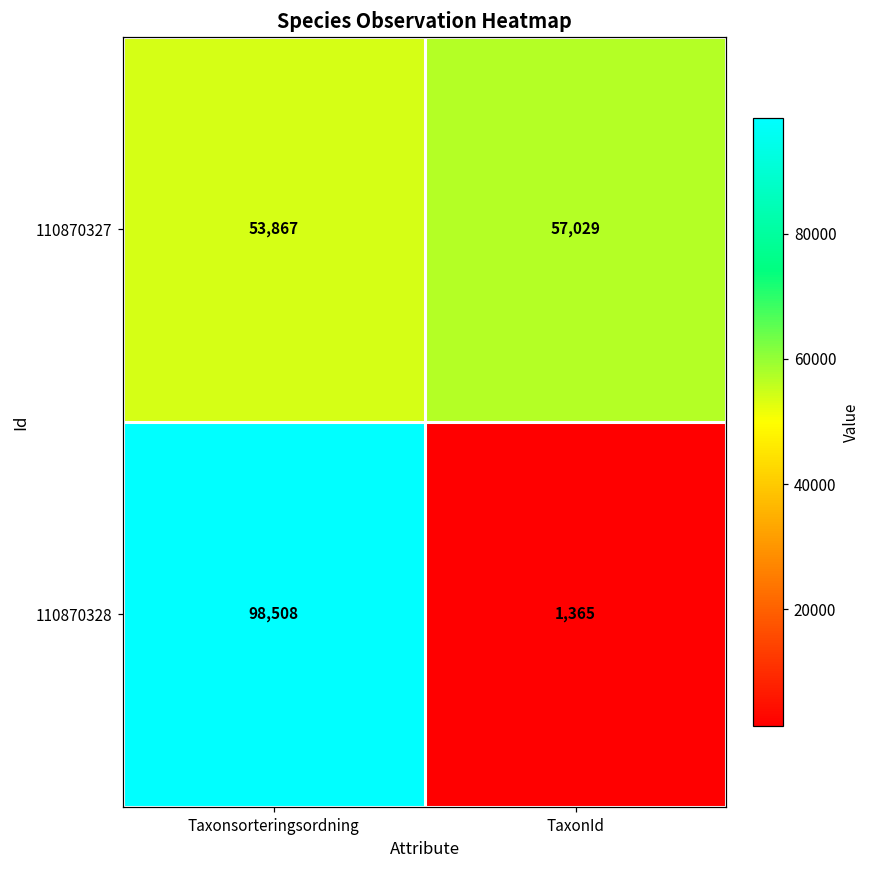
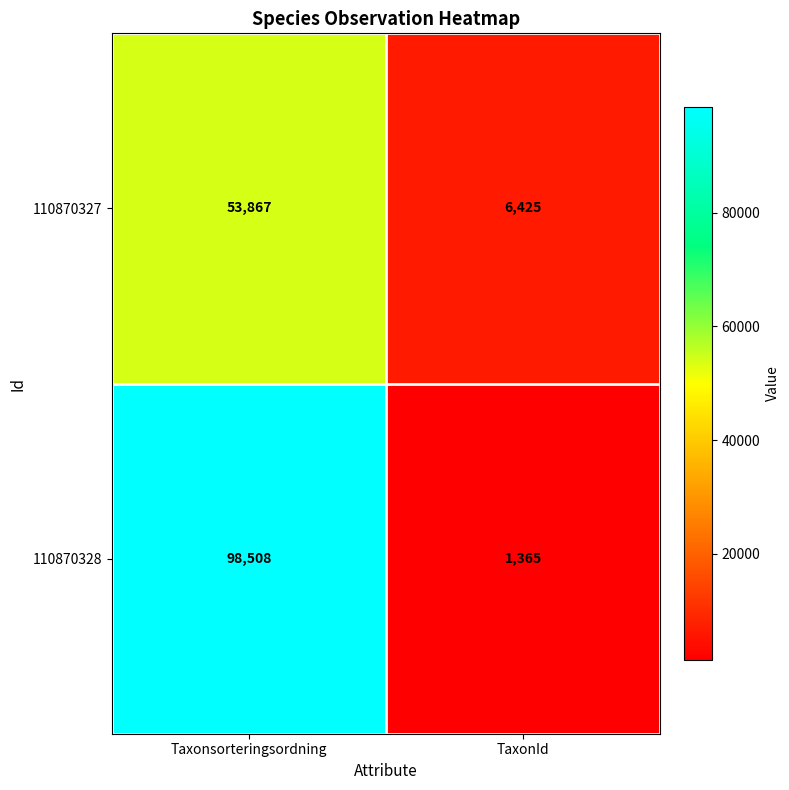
  {
    "110870327": {
      "Taxonsorteringsordning": "53,867",
-     "TaxonId": "57,029"
+     "TaxonId": "6,425"
    },
    "110870328": {
      "Taxonsorteringsordning": "98,508",
      "TaxonId": "1,365"
    }
  }
